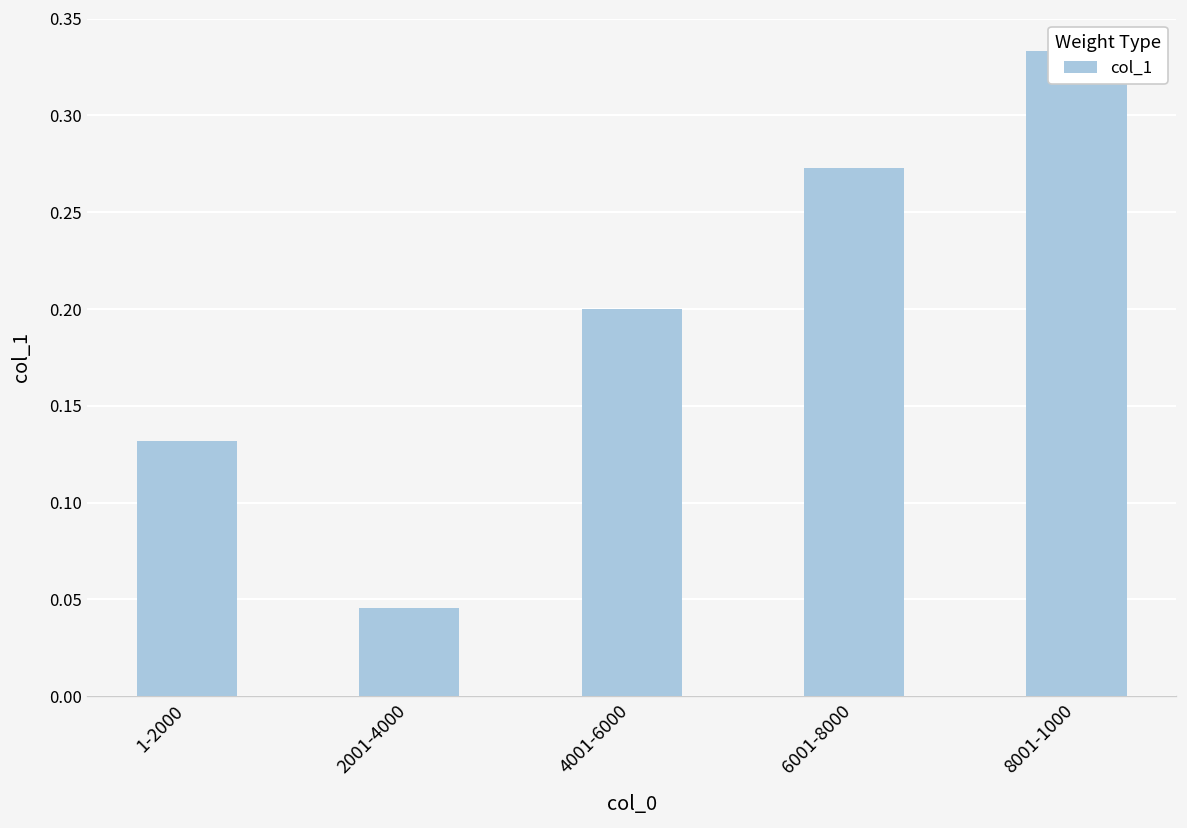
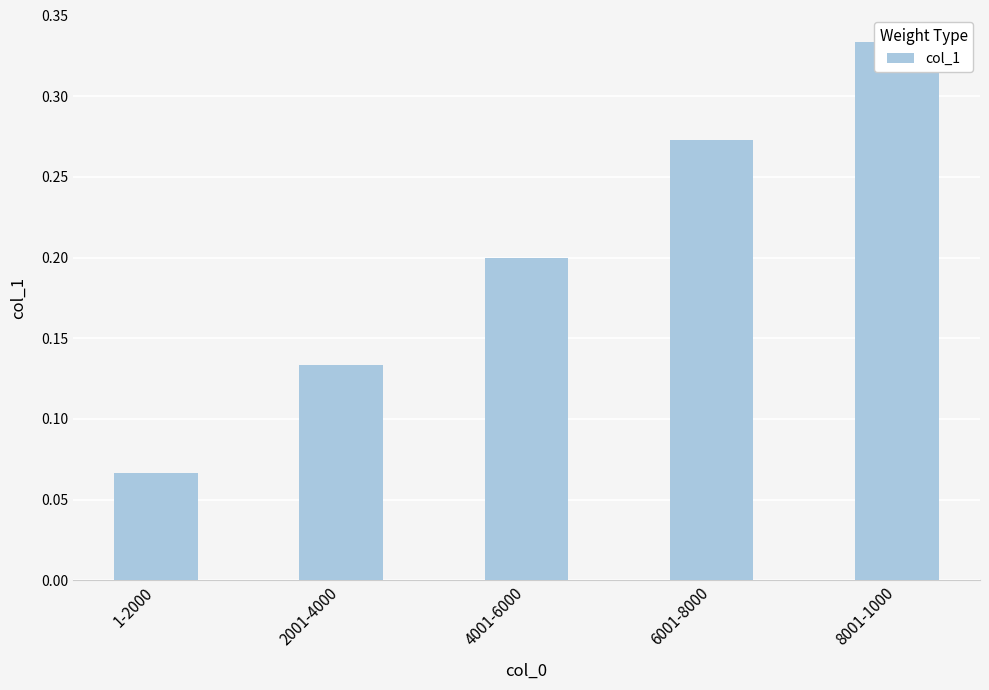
  {
-   "1-2000": 0.132,
-   "2001-4000": 0.046,
+   "1-2000": 0.067,
+   "2001-4000": 0.133,
    "4001-6000": 0.200,
    "6001-8000": 0.273
  }
